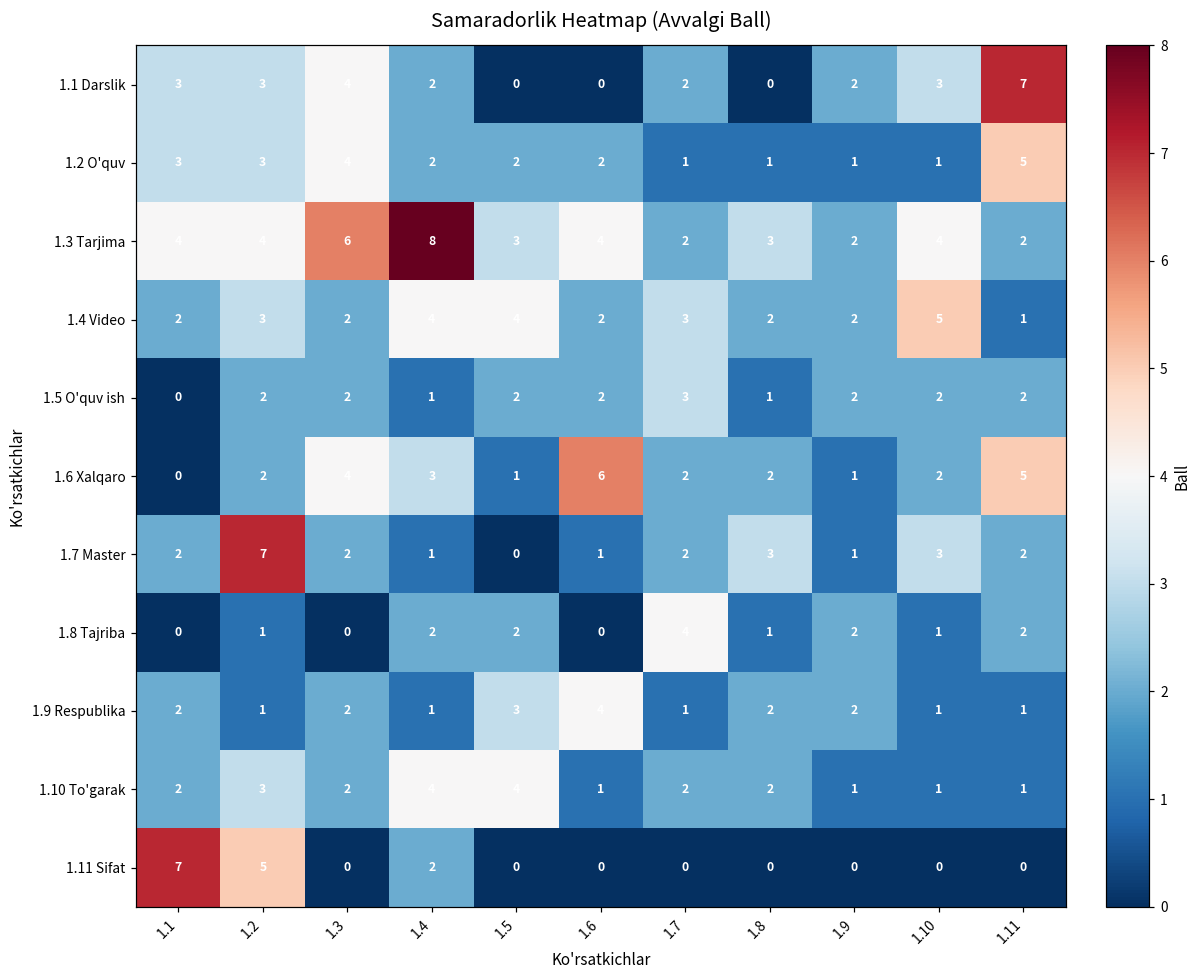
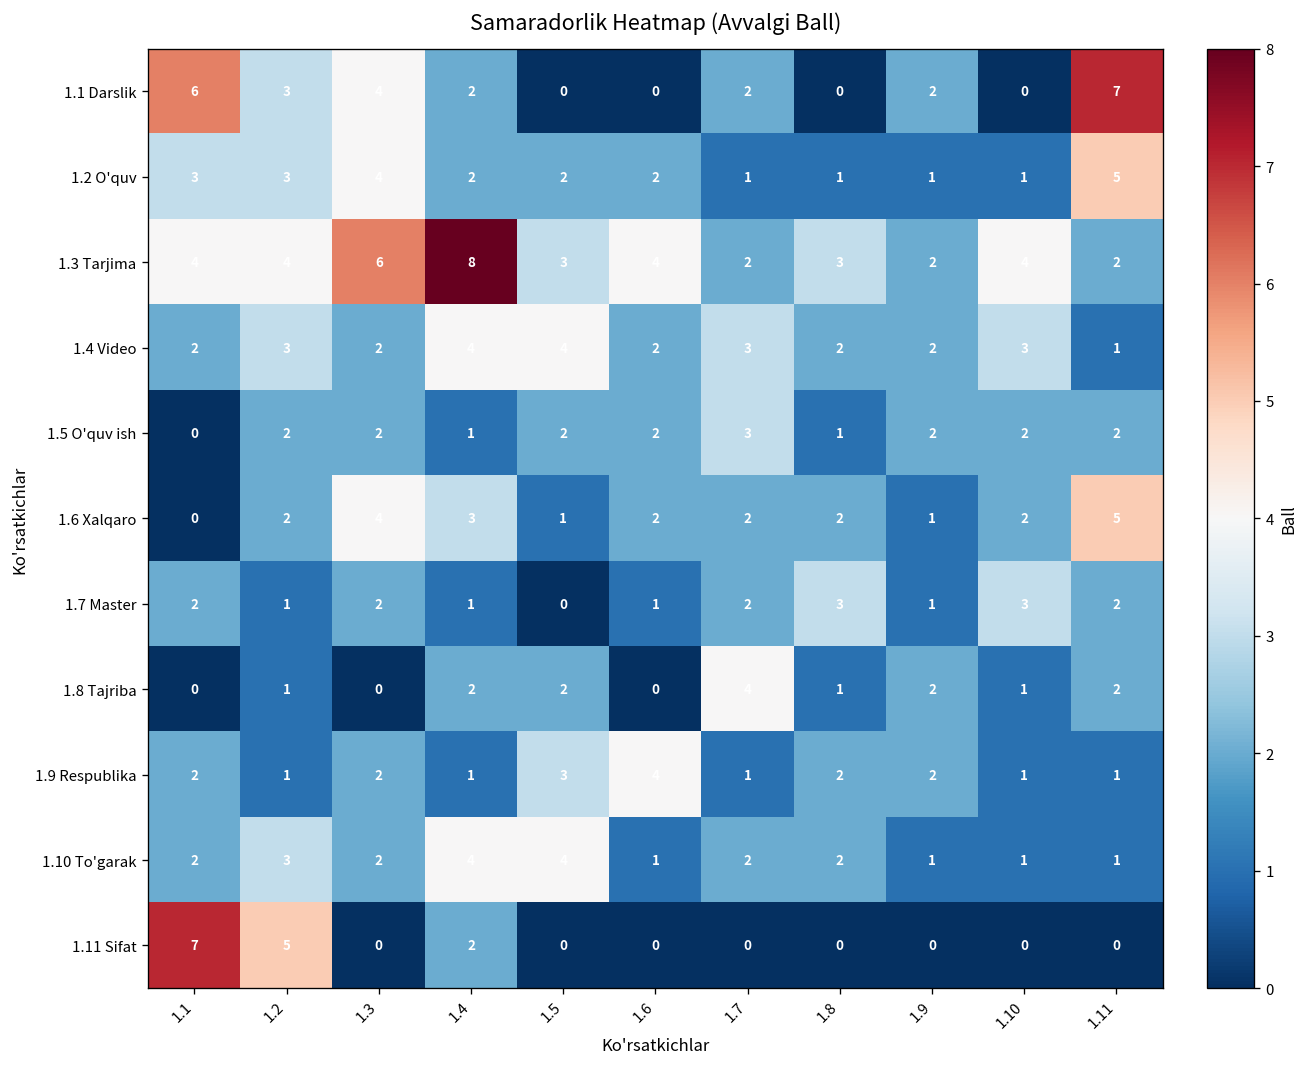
  {
    "1.1 Darslik": {
-     "1.1": 3,
+     "1.1": 6,
      "1.2": 3,
      "1.4": 2,
      "1.5": 0,
      "1.6": 0,
      "1.7": 2,
      "1.8": 0,
      "1.9": 2,
-     "1.10": 3,
+     "1.10": 0,
      "1.11": 7
    },
    "1.2 O'quv": {
      "1.1": 3,
      "1.2": 3,
      "1.4": 2,
      "1.5": 2,
      "1.6": 2,
      "1.7": 1,
      "1.8": 1,
      "1.9": 1,
      "1.10": 1,
      "1.11": 5
    },
    "1.3 Tarjima": {
      "1.3": 6,
      "1.4": 8,
      "1.5": 3,
      "1.7": 2,
      "1.8": 3,
      "1.9": 2,
      "1.11": 2
    },
    "1.4 Video": {
      "1.1": 2,
      "1.2": 3,
      "1.3": 2,
      "1.6": 2,
      "1.7": 3,
      "1.8": 2,
      "1.9": 2,
-     "1.10": 5,
+     "1.10": 3,
      "1.11": 1
    },
    "1.5 O'quv ish": {
      "1.1": 0,
      "1.2": 2,
      "1.3": 2,
      "1.4": 1,
      "1.5": 2,
      "1.6": 2,
      "1.7": 3,
      "1.8": 1,
      "1.9": 2,
      "1.10": 2,
      "1.11": 2
    },
    "1.6 Xalqaro": {
      "1.1": 0,
      "1.2": 2,
      "1.4": 3,
      "1.5": 1,
-     "1.6": 6,
+     "1.6": 2,
      "1.7": 2,
      "1.8": 2,
      "1.9": 1,
      "1.10": 2,
      "1.11": 5
    },
    "1.7 Master": {
      "1.1": 2,
-     "1.2": 7,
+     "1.2": 1,
      "1.3": 2,
      "1.4": 1,
      "1.5": 0,
      "1.6": 1,
      "1.7": 2,
      "1.8": 3,
      "1.9": 1,
      "1.10": 3,
      "1.11": 2
    },
    "1.8 Tajriba": {
      "1.1": 0,
      "1.2": 1,
      "1.3": 0,
      "1.4": 2,
      "1.5": 2,
      "1.6": 0,
      "1.8": 1,
      "1.9": 2,
      "1.10": 1,
      "1.11": 2
    },
    "1.9 Respublika": {
      "1.1": 2,
      "1.2": 1,
      "1.3": 2,
      "1.4": 1,
      "1.5": 3,
      "1.7": 1,
      "1.8": 2,
      "1.9": 2,
      "1.10": 1,
      "1.11": 1
    },
    "1.10 To'garak": {
      "1.1": 2,
      "1.2": 3,
      "1.3": 2,
      "1.6": 1,
      "1.7": 2,
      "1.8": 2,
      "1.9": 1,
      "1.10": 1,
      "1.11": 1
    },
    "1.11 Sifat": {
      "1.1": 7,
      "1.2": 5,
      "1.3": 0,
      "1.4": 2,
      "1.5": 0,
      "1.6": 0,
      "1.7": 0,
      "1.8": 0,
      "1.9": 0,
      "1.10": 0,
      "1.11": 0
    }
  }
